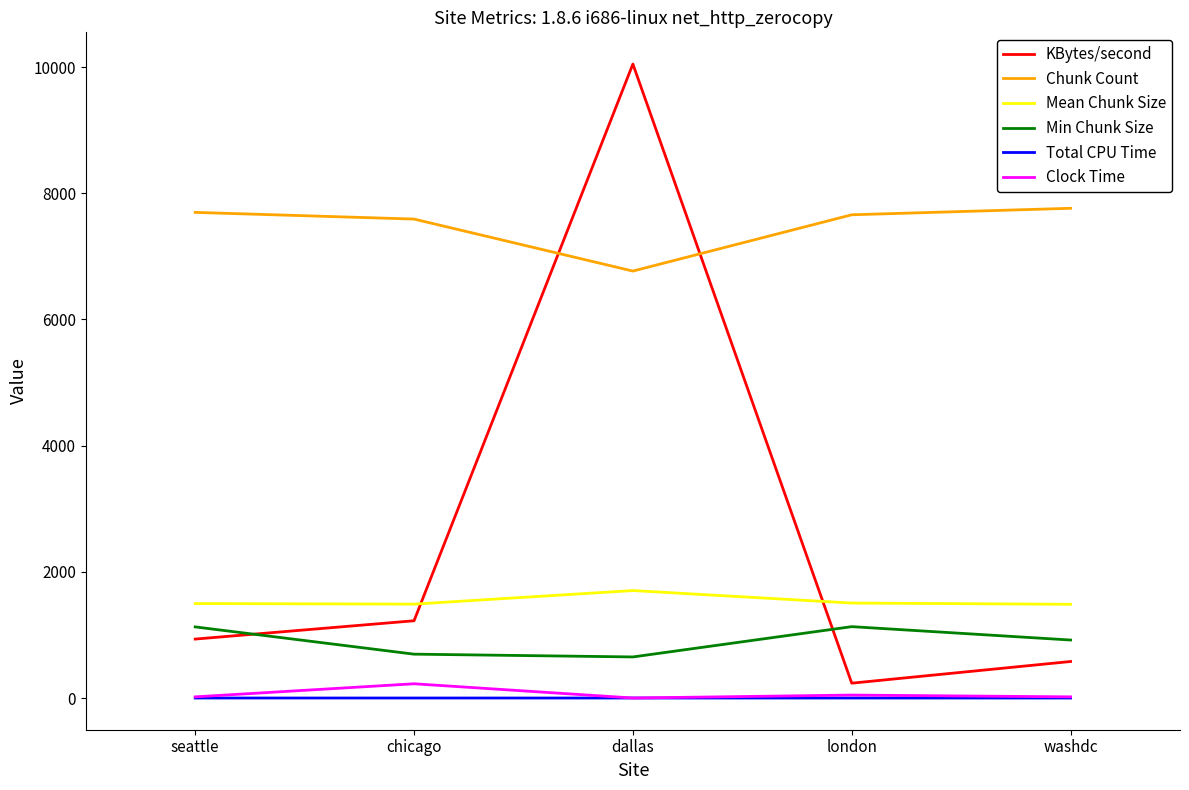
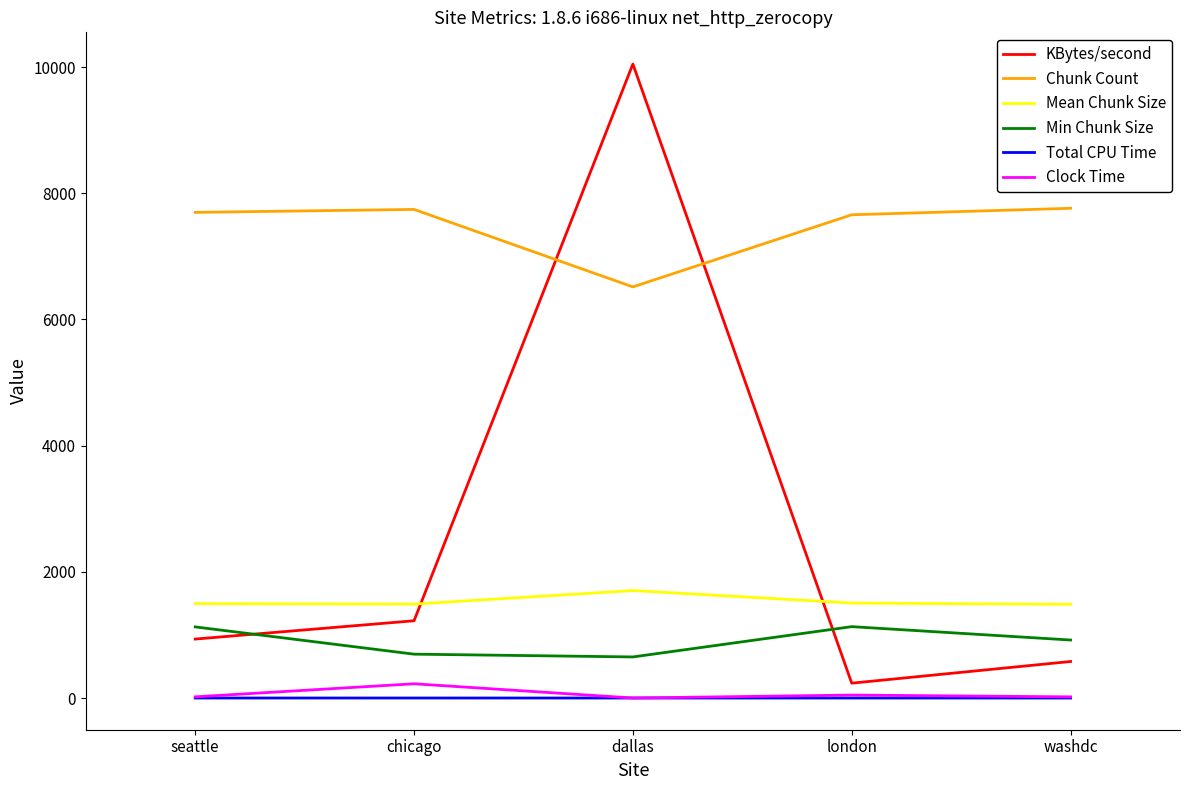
  {
    "KBytes/second": {
      "seattle": 900,
      "chicago": 1200,
      "dallas": 10000,
      "london": 200,
      "washdc": 600
    },
    "Chunk Count": {
      "seattle": 7700,
-     "chicago": 7600,
-     "dallas": 6800,
+     "chicago": 7700,
+     "dallas": 6500,
      "london": 7700,
      "washdc": 7800
    },
    "Mean Chunk Size": {
      "seattle": 1500,
      "chicago": 1500,
      "dallas": 1700,
      "london": 1500,
      "washdc": 1500
    },
    "Min Chunk Size": {
      "seattle": 1100,
      "chicago": 700,
      "dallas": 700,
      "london": 1100,
      "washdc": 900
    },
    "Total CPU Time": {
      "chicago": 0,
      "london": 0
    },
    "Clock Time": {
      "chicago": 200,
      "london": 0
    }
  }
